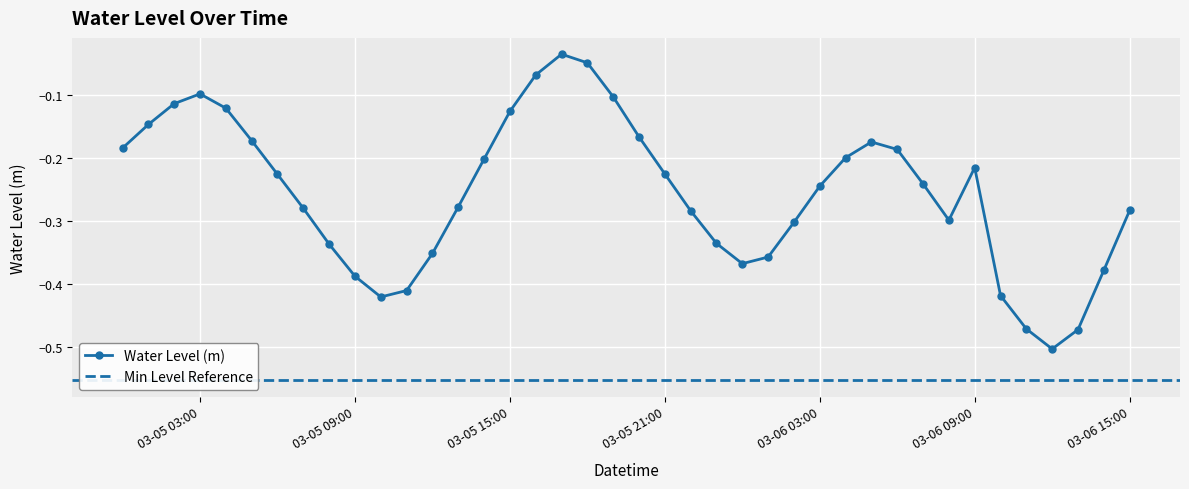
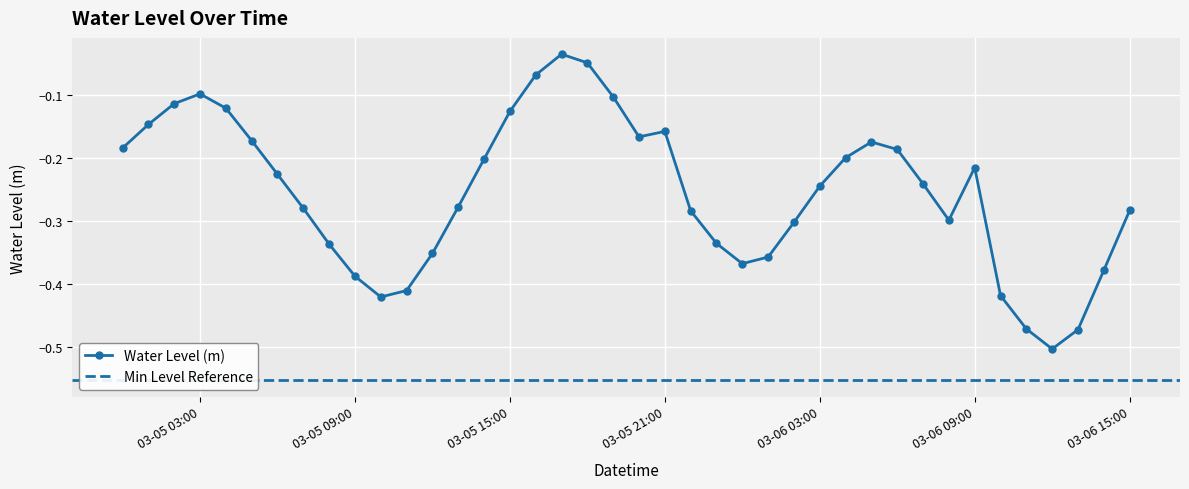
  {
    "03-05 03:00": -0.10,
    "03-05 09:00": -0.39,
    "03-05 15:00": -0.13,
-   "03-05 21:00": -0.22,
+   "03-05 21:00": -0.16,
    "03-06 03:00": -0.24,
    "03-06 09:00": -0.21,
    "03-06 15:00": -0.28
  }
